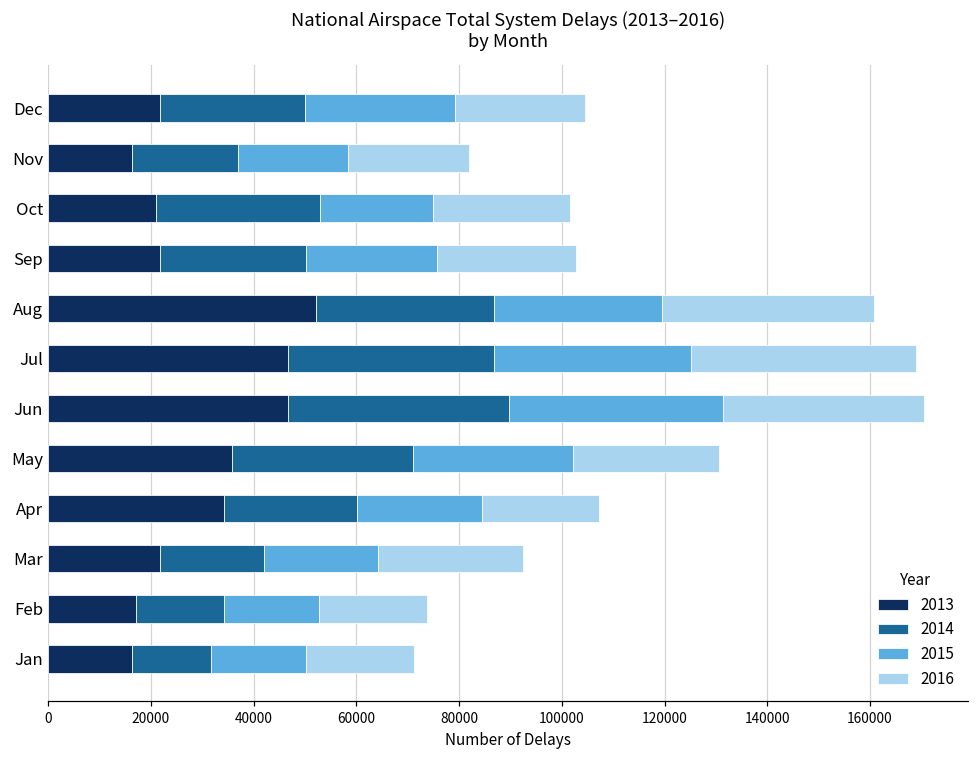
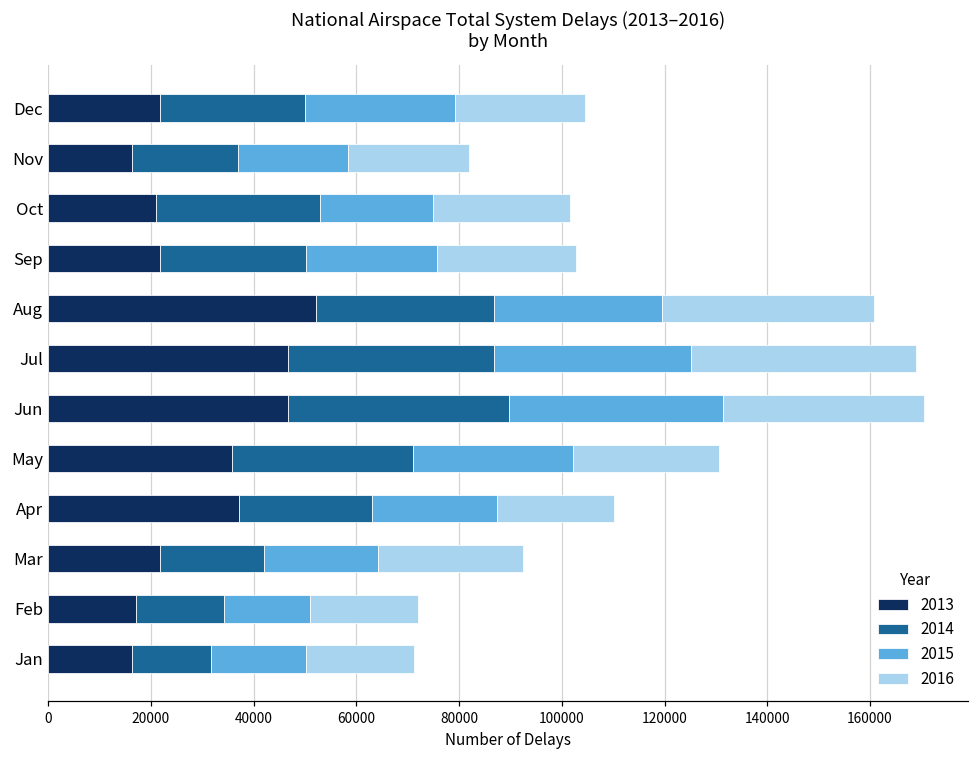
  {
    "2013": {
      "Dec": 22000,
      "Nov": 16000,
      "Oct": 21000,
      "Sep": 22000,
      "Aug": 52000,
      "Jul": 47000,
      "Jun": 47000,
      "May": 36000,
-     "Apr": 34000,
+     "Apr": 37000,
      "Mar": 22000,
      "Feb": 17000,
      "Jan": 16000
    },
    "2014": {
      "Dec": 28000,
      "Nov": 21000,
      "Oct": 32000,
      "Sep": 28000,
      "Aug": 34000,
      "Jul": 40000,
      "Jun": 43000,
      "May": 35000,
      "Apr": 26000,
      "Mar": 20000,
      "Feb": 17000,
      "Jan": 15000
    },
    "2015": {
      "Dec": 29000,
      "Nov": 21000,
      "Oct": 22000,
      "Sep": 25000,
      "Aug": 33000,
      "Jul": 38000,
      "Jun": 42000,
      "May": 31000,
      "Apr": 24000,
      "Mar": 22000,
-     "Feb": 19000,
+     "Feb": 17000,
      "Jan": 19000
    },
    "2016": {
      "Dec": 25000,
      "Nov": 23000,
      "Oct": 27000,
      "Sep": 27000,
      "Aug": 41000,
      "Jul": 44000,
      "Jun": 39000,
      "May": 28000,
      "Apr": 23000,
      "Mar": 28000,
      "Feb": 21000,
      "Jan": 21000
    }
  }
